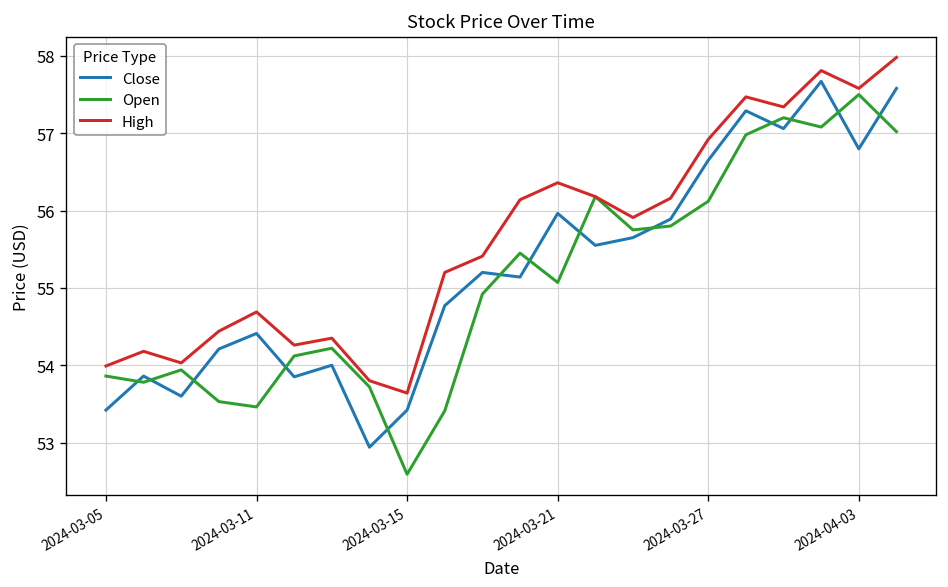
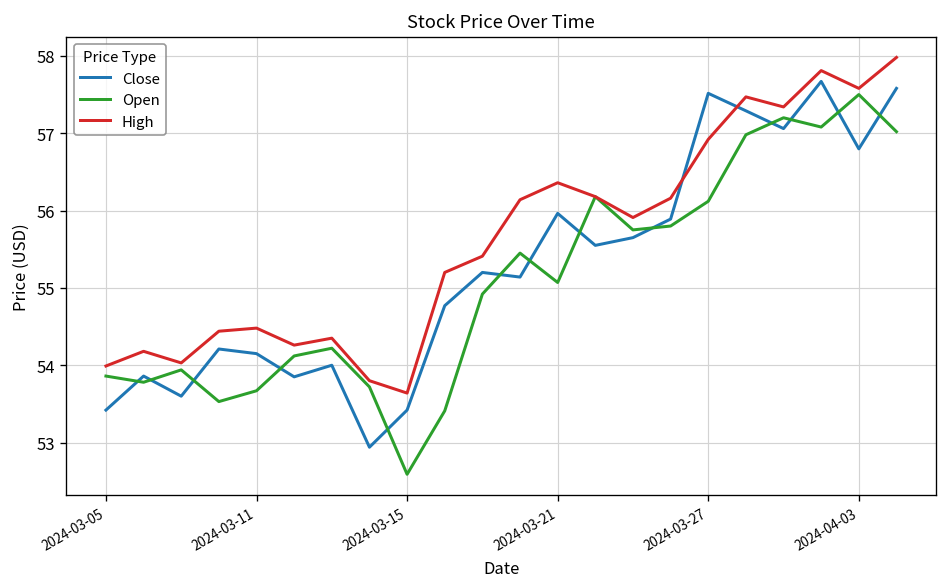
  {
    "Close": {
      "2024-03-05": 53.4,
-     "2024-03-11": 54.4,
+     "2024-03-11": 54.2,
      "2024-03-15": 53.4,
      "2024-03-21": 56.0,
-     "2024-03-27": 56.7,
+     "2024-03-27": 57.5,
      "2024-04-03": 56.8
    },
    "Open": {
      "2024-03-05": 53.9,
-     "2024-03-11": 53.5,
+     "2024-03-11": 53.7,
      "2024-03-15": 52.6,
      "2024-03-21": 55.1,
      "2024-03-27": 56.1,
      "2024-04-03": 57.5
    },
    "High": {
      "2024-03-05": 54.0,
-     "2024-03-11": 54.7,
+     "2024-03-11": 54.5,
      "2024-03-15": 53.6,
      "2024-03-21": 56.4,
      "2024-03-27": 56.9,
      "2024-04-03": 57.6
    }
  }
